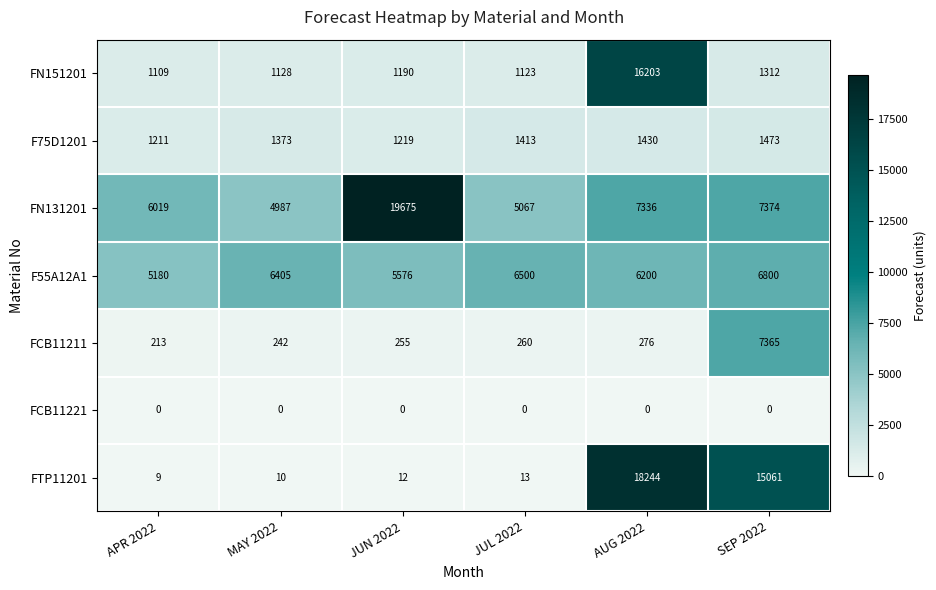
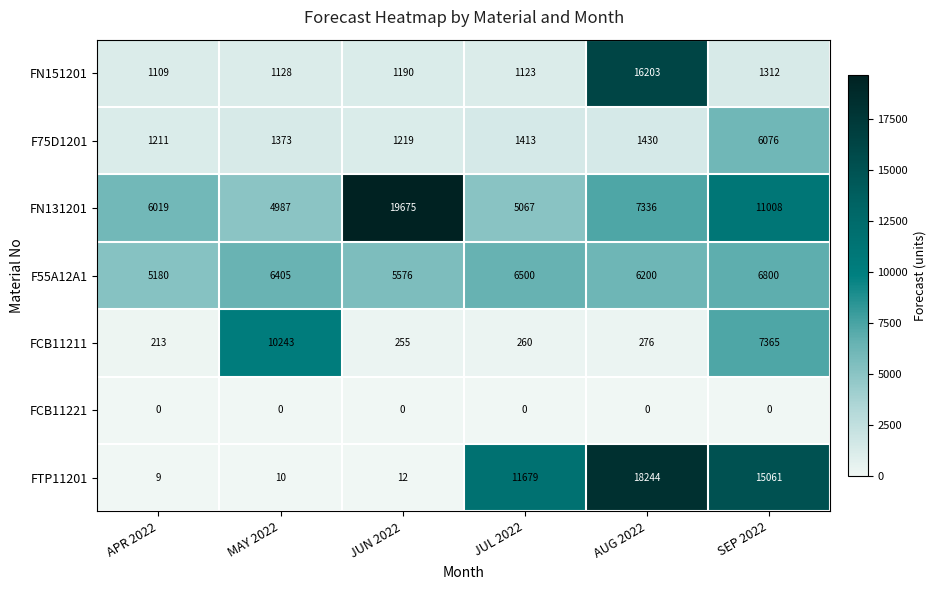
  {
    "FN151201": {
      "APR 2022": 1109,
      "MAY 2022": 1128,
      "JUN 2022": 1190,
      "JUL 2022": 1123,
      "AUG 2022": 16203,
      "SEP 2022": 1312
    },
    "F75D1201": {
      "APR 2022": 1211,
      "MAY 2022": 1373,
      "JUN 2022": 1219,
      "JUL 2022": 1413,
      "AUG 2022": 1430,
-     "SEP 2022": 1473
+     "SEP 2022": 6076
    },
    "FN131201": {
      "APR 2022": 6019,
      "MAY 2022": 4987,
      "JUN 2022": 19675,
      "JUL 2022": 5067,
      "AUG 2022": 7336,
-     "SEP 2022": 7374
+     "SEP 2022": 11008
    },
    "F55A12A1": {
      "APR 2022": 5180,
      "MAY 2022": 6405,
      "JUN 2022": 5576,
      "JUL 2022": 6500,
      "AUG 2022": 6200,
      "SEP 2022": 6800
    },
    "FCB11211": {
      "APR 2022": 213,
-     "MAY 2022": 242,
+     "MAY 2022": 10243,
      "JUN 2022": 255,
      "JUL 2022": 260,
      "AUG 2022": 276,
      "SEP 2022": 7365
    },
    "FCB11221": {
      "APR 2022": 0,
      "MAY 2022": 0,
      "JUN 2022": 0,
      "JUL 2022": 0,
      "AUG 2022": 0,
      "SEP 2022": 0
    },
    "FTP11201": {
      "APR 2022": 9,
      "MAY 2022": 10,
      "JUN 2022": 12,
-     "JUL 2022": 13,
+     "JUL 2022": 11679,
      "AUG 2022": 18244,
      "SEP 2022": 15061
    }
  }
